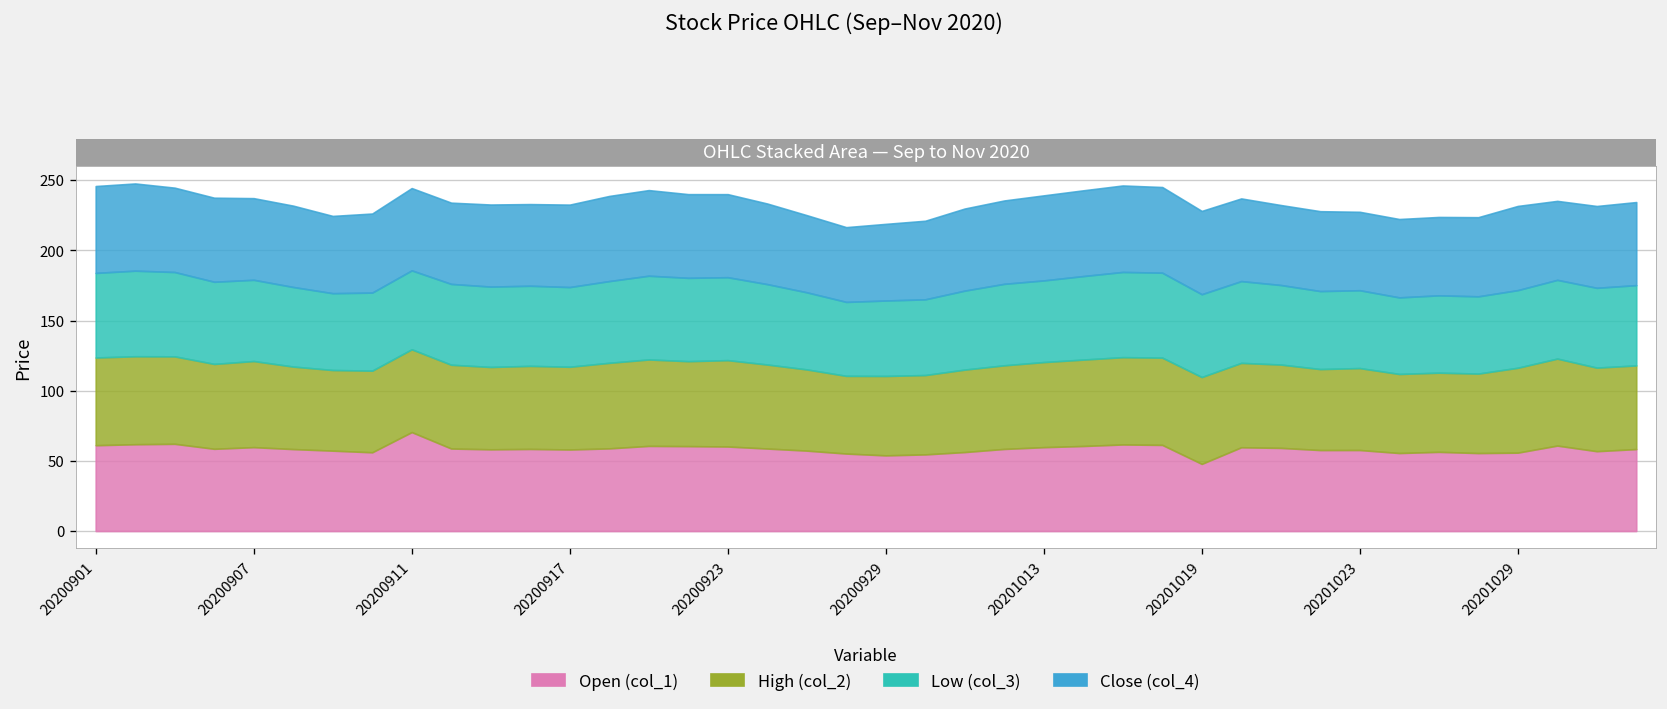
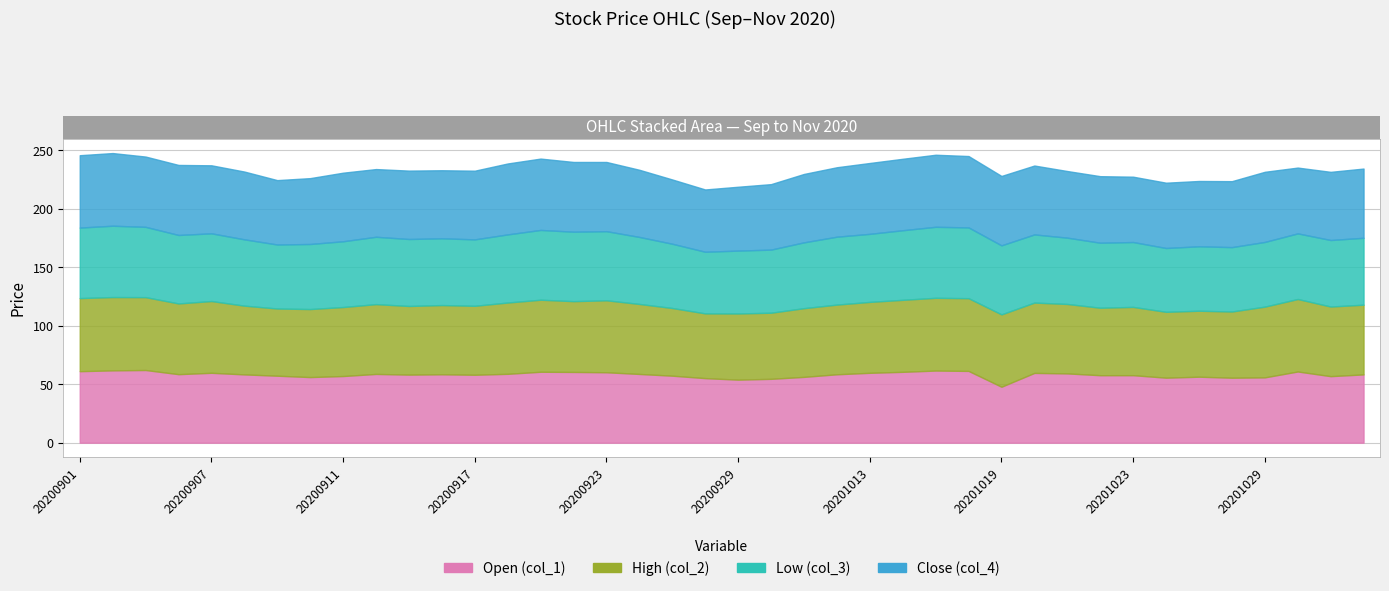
  {
    "Open (col_1)": {
      "20200901": 61,
      "20200907": 60,
-     "20200911": 71,
+     "20200911": 57,
      "20200917": 58,
      "20200923": 60,
      "20200929": 54,
      "20201013": 60,
      "20201019": 48,
      "20201023": 58,
      "20201029": 56
    },
    "High (col_2)": {
      "20200901": 63,
      "20200907": 61,
      "20200911": 59,
      "20200917": 59,
      "20200923": 62,
      "20200929": 57,
      "20201013": 61,
      "20201019": 62,
      "20201023": 58,
      "20201029": 61
    }
  }
